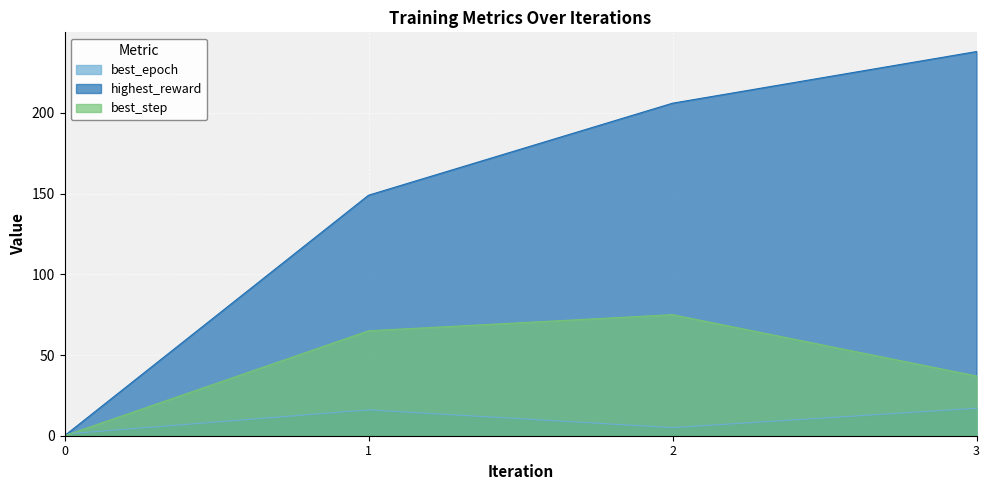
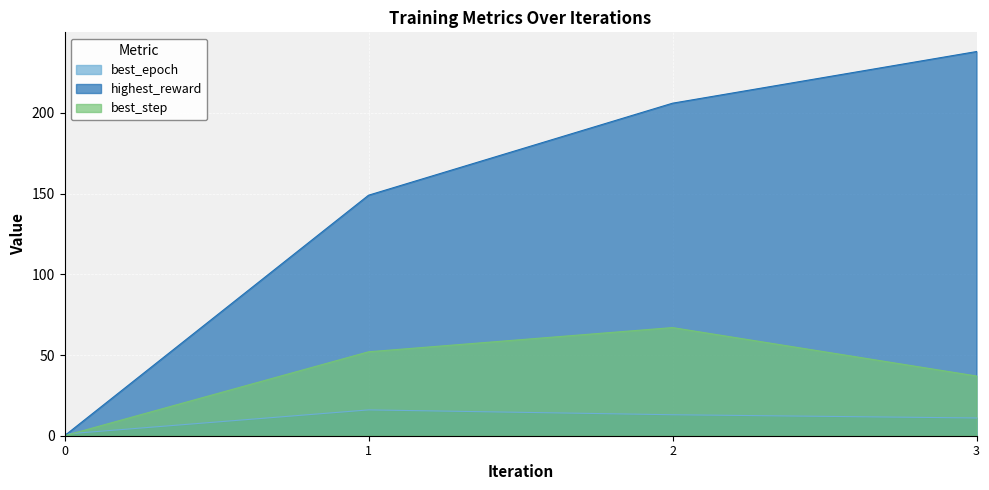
  {
    "best_epoch": {
      "1": 16,
-     "2": 5,
-     "3": 17
+     "2": 13,
+     "3": 11
    },
    "highest_reward": {
      "1": 149,
      "2": 206,
      "3": 238
    },
    "best_step": {
-     "1": 65,
-     "2": 75,
+     "1": 52,
+     "2": 67,
      "3": 37
    }
  }
